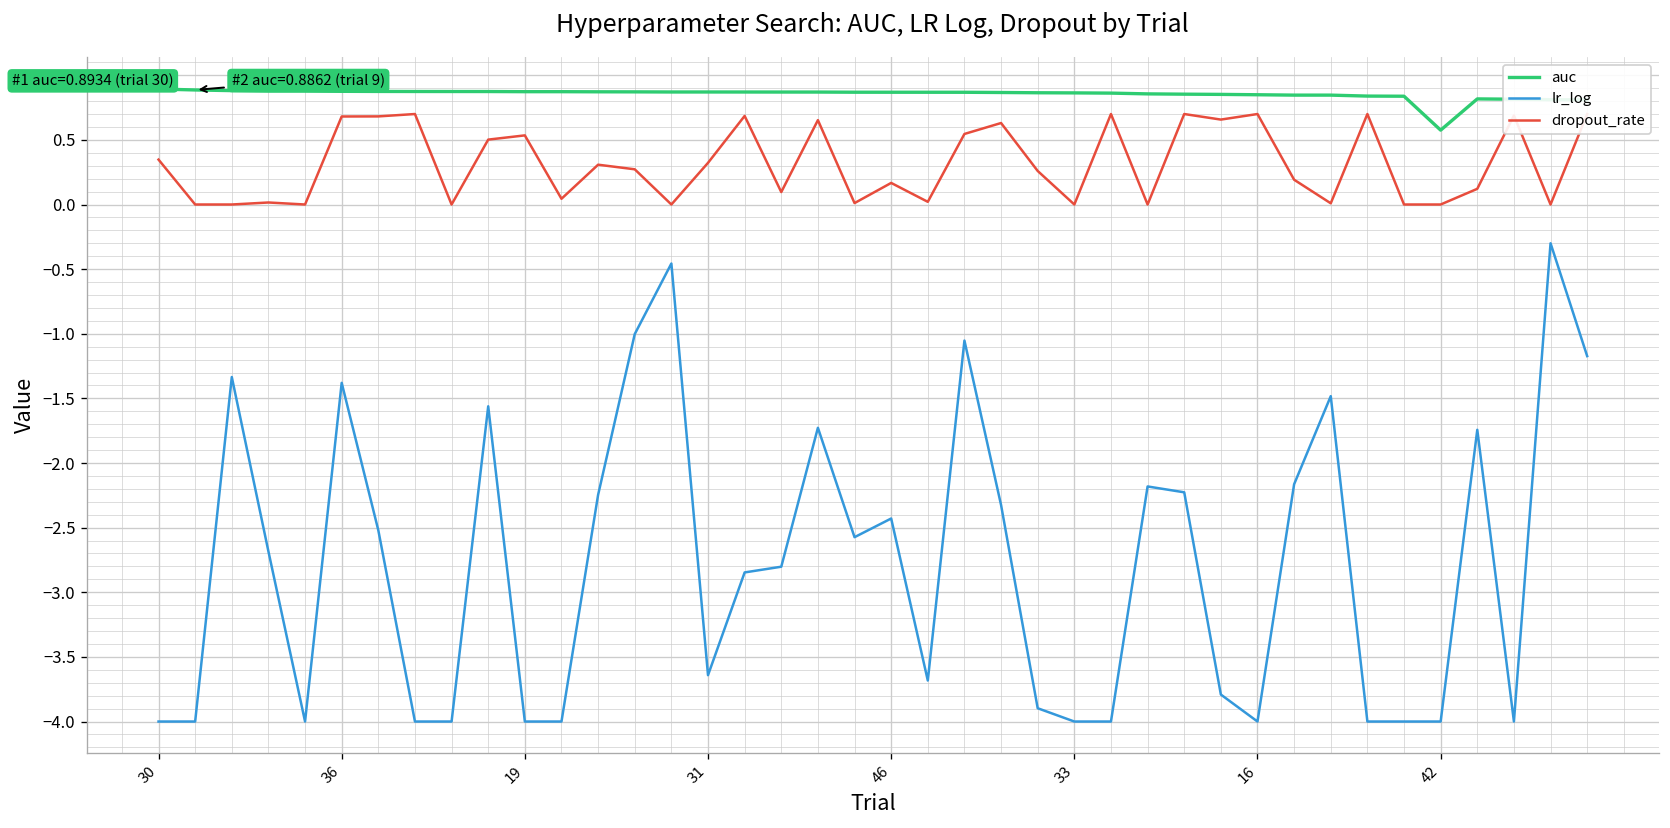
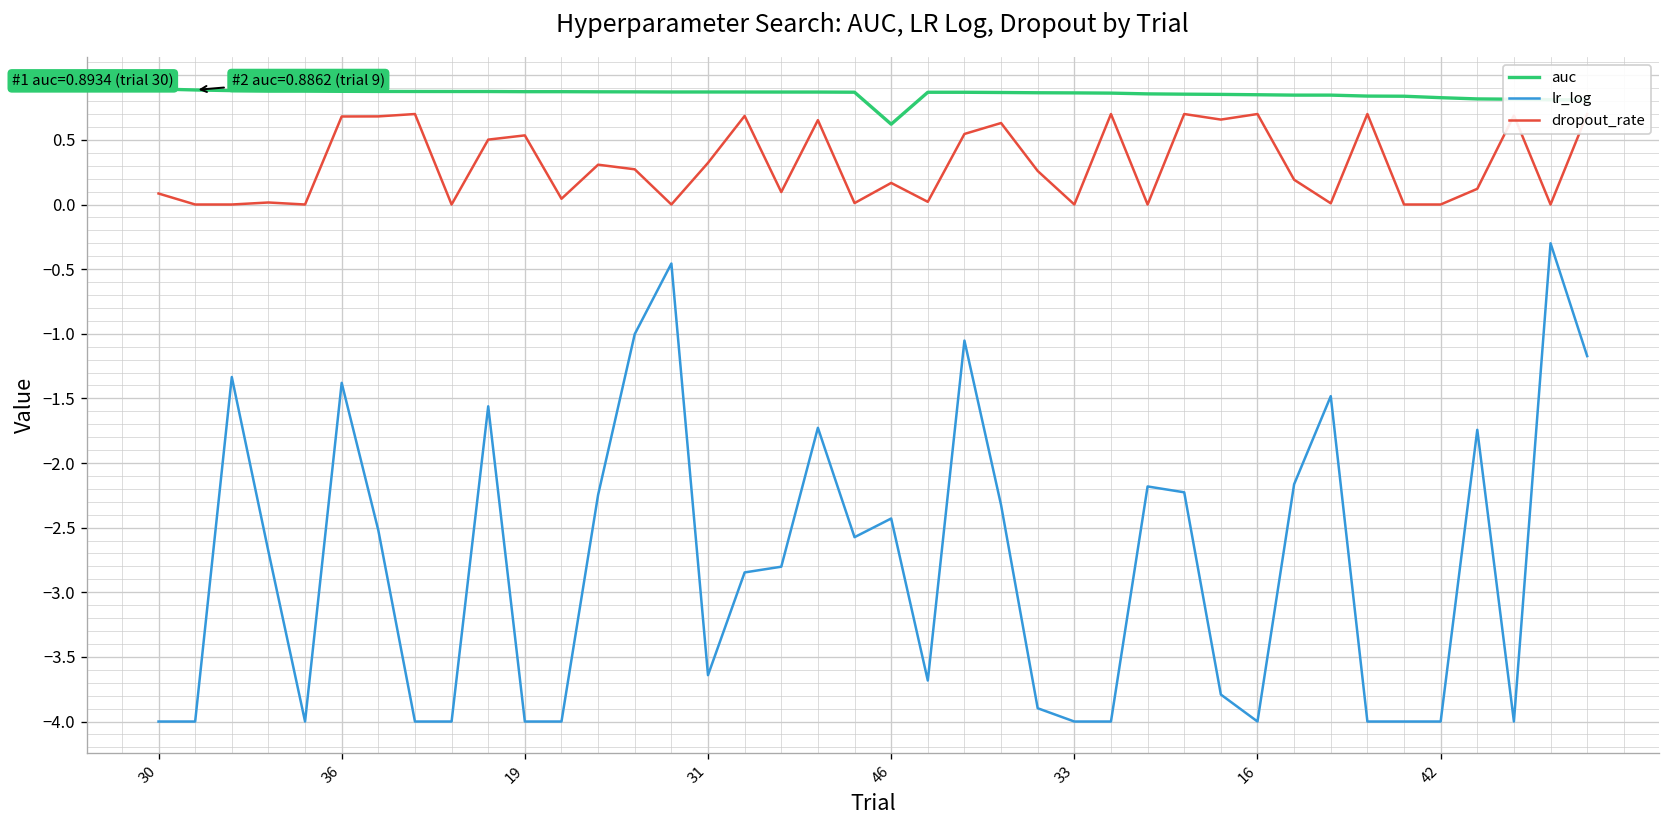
  {
    "auc": {
-     "46": 0.87,
-     "42": 0.58
+     "46": 0.62,
+     "42": 0.83
    },
    "lr_log": {
      "30": -4.00,
      "46": -2.43,
      "42": -4.00
    },
    "dropout_rate": {
-     "30": 0.35,
+     "30": 0.09,
      "46": 0.17,
      "42": 0.00
    }
  }
